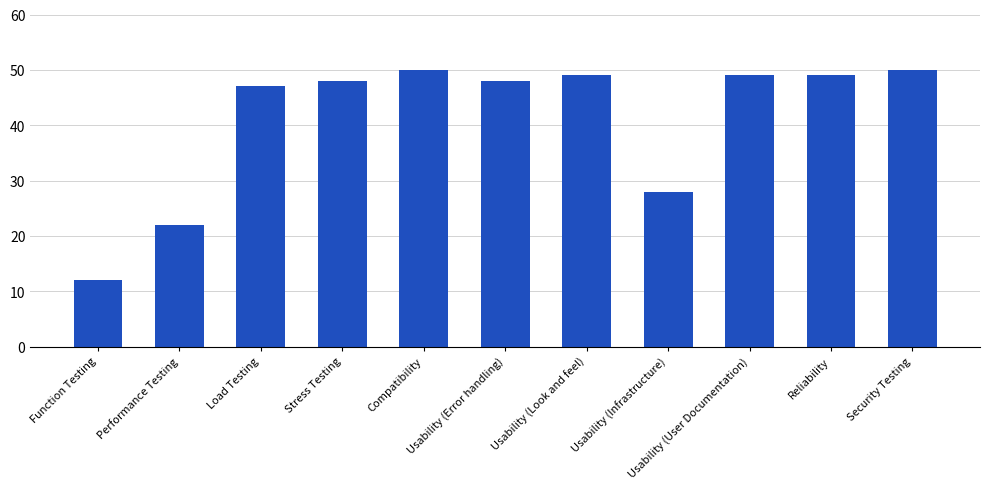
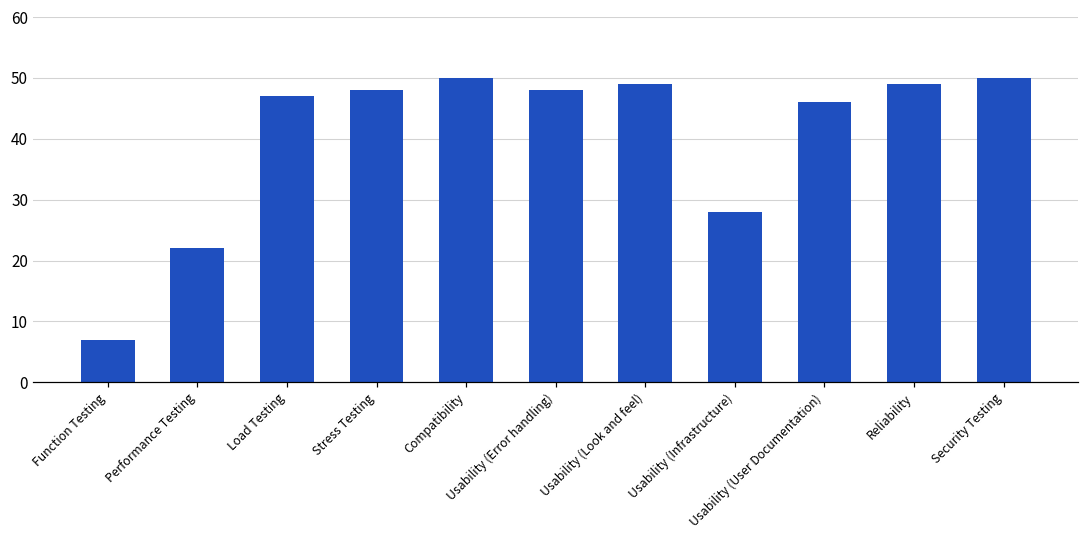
  {
-   "Function Testing": 12,
+   "Function Testing": 7,
    "Performance Testing": 22,
    "Load Testing": 47,
    "Stress Testing": 48,
    "Compatibility": 50,
    "Usability (Error handling)": 48,
    "Usability (Look and feel)": 49,
    "Usability (Infrastructure)": 28,
-   "Usability (User Documentation)": 49,
+   "Usability (User Documentation)": 46,
    "Reliability": 49,
    "Security Testing": 50
  }
